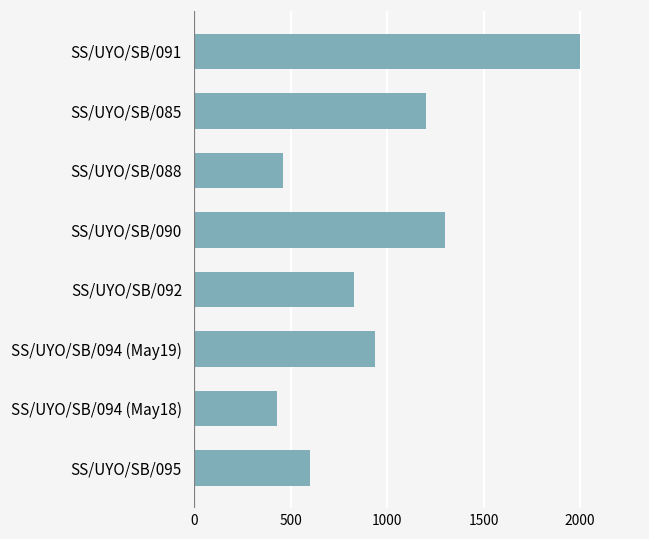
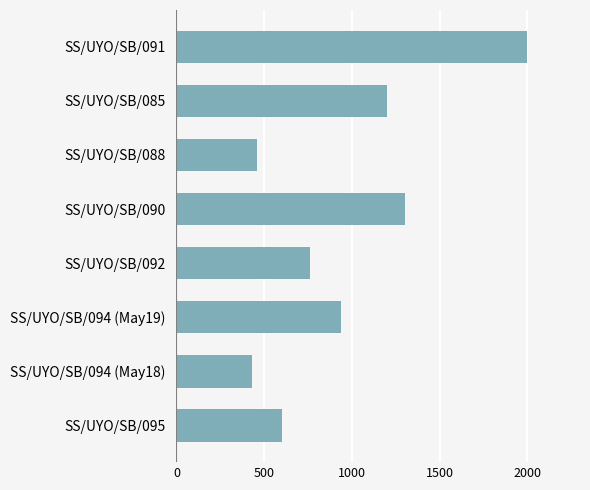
  {
    "SS/UYO/SB/091": 2000,
    "SS/UYO/SB/085": 1200,
    "SS/UYO/SB/088": 460,
    "SS/UYO/SB/090": 1300,
-   "SS/UYO/SB/092": 830,
+   "SS/UYO/SB/092": 760,
    "SS/UYO/SB/094 (May19)": 940,
    "SS/UYO/SB/094 (May18)": 430,
    "SS/UYO/SB/095": 600
  }
